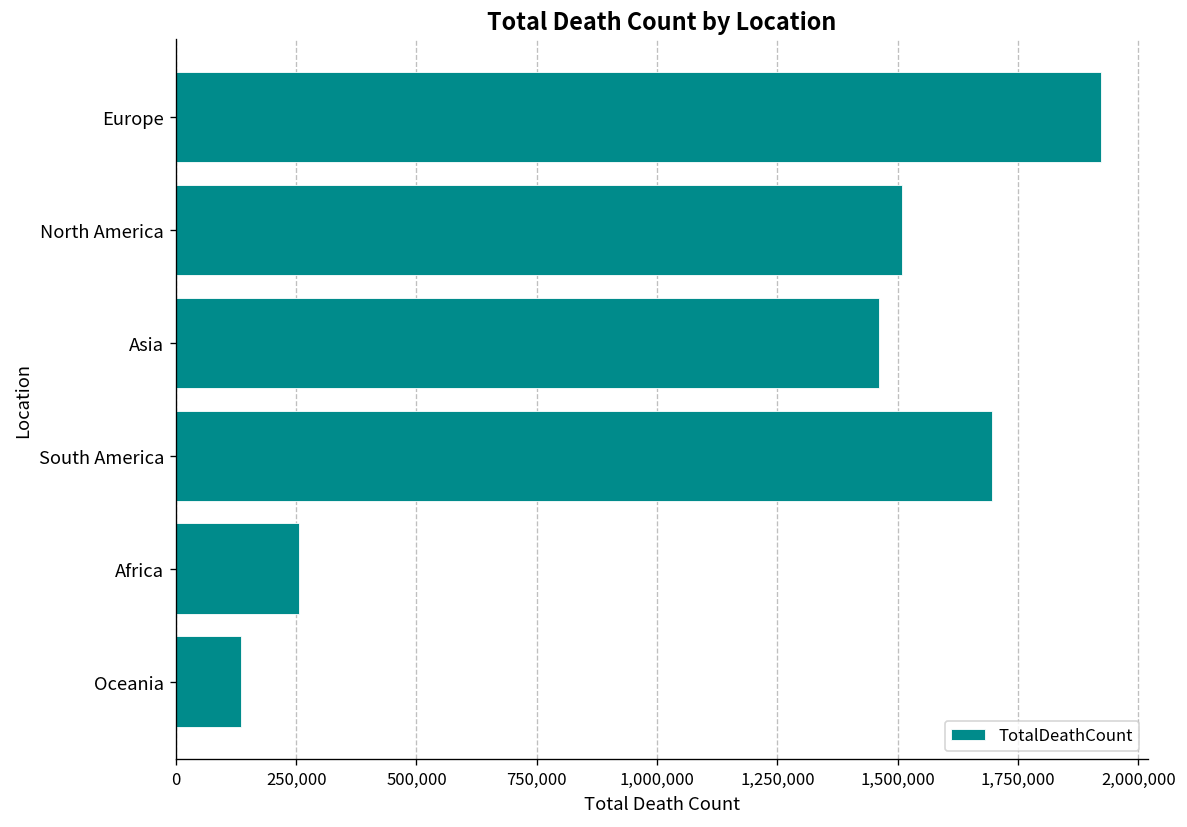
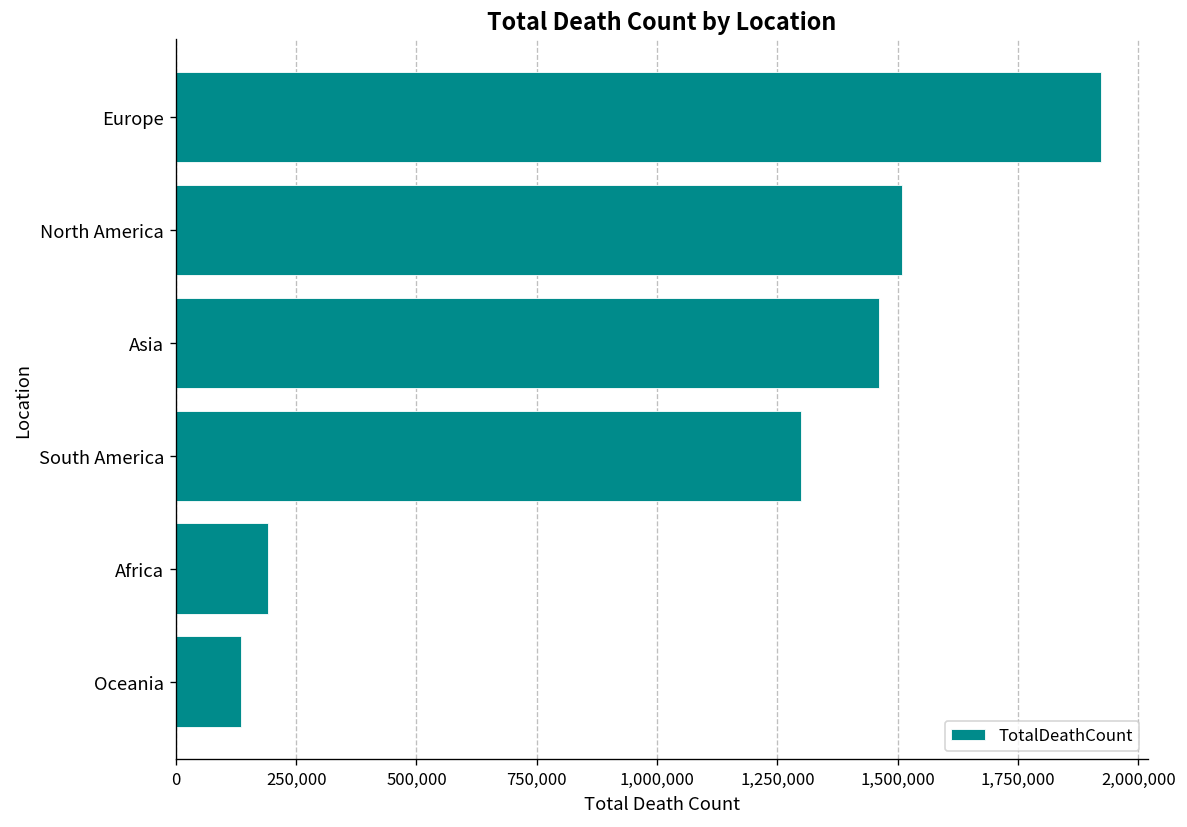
  {
    "Europe": "1,920,000",
    "North America": "1,510,000",
    "Asia": "1,460,000",
-   "South America": "1,700,000",
-   "Africa": "260,000",
+   "South America": "1,300,000",
+   "Africa": "190,000",
    "Oceania": "140,000"
  }
